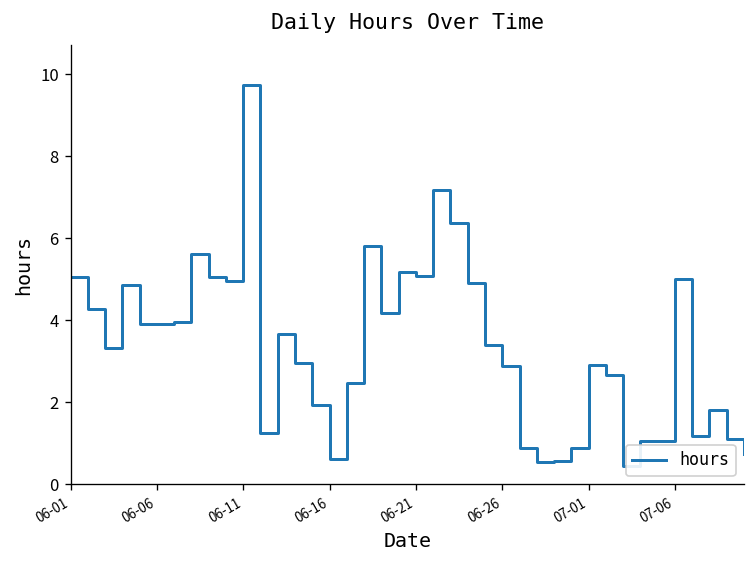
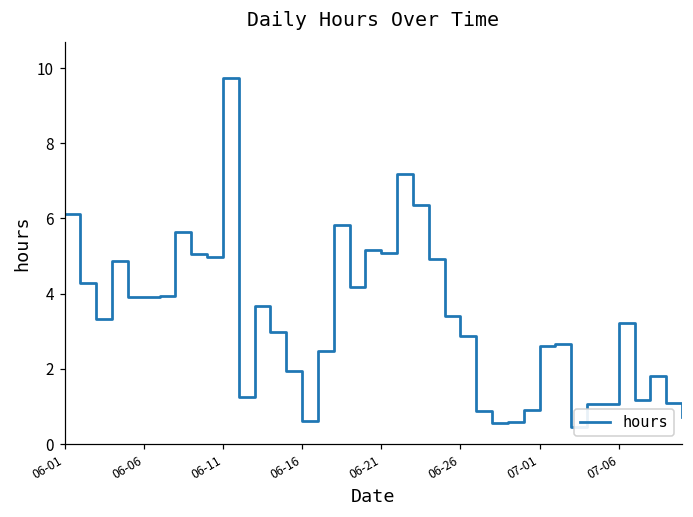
  {
-   "06-01": 5.1,
+   "06-01": 6.1,
    "06-06": 3.9,
    "06-11": 9.7,
    "06-16": 0.6,
    "06-21": 5.1,
    "06-26": 2.9,
-   "07-01": 2.9,
-   "07-06": 5.0
+   "07-01": 2.6,
+   "07-06": 3.2
  }
